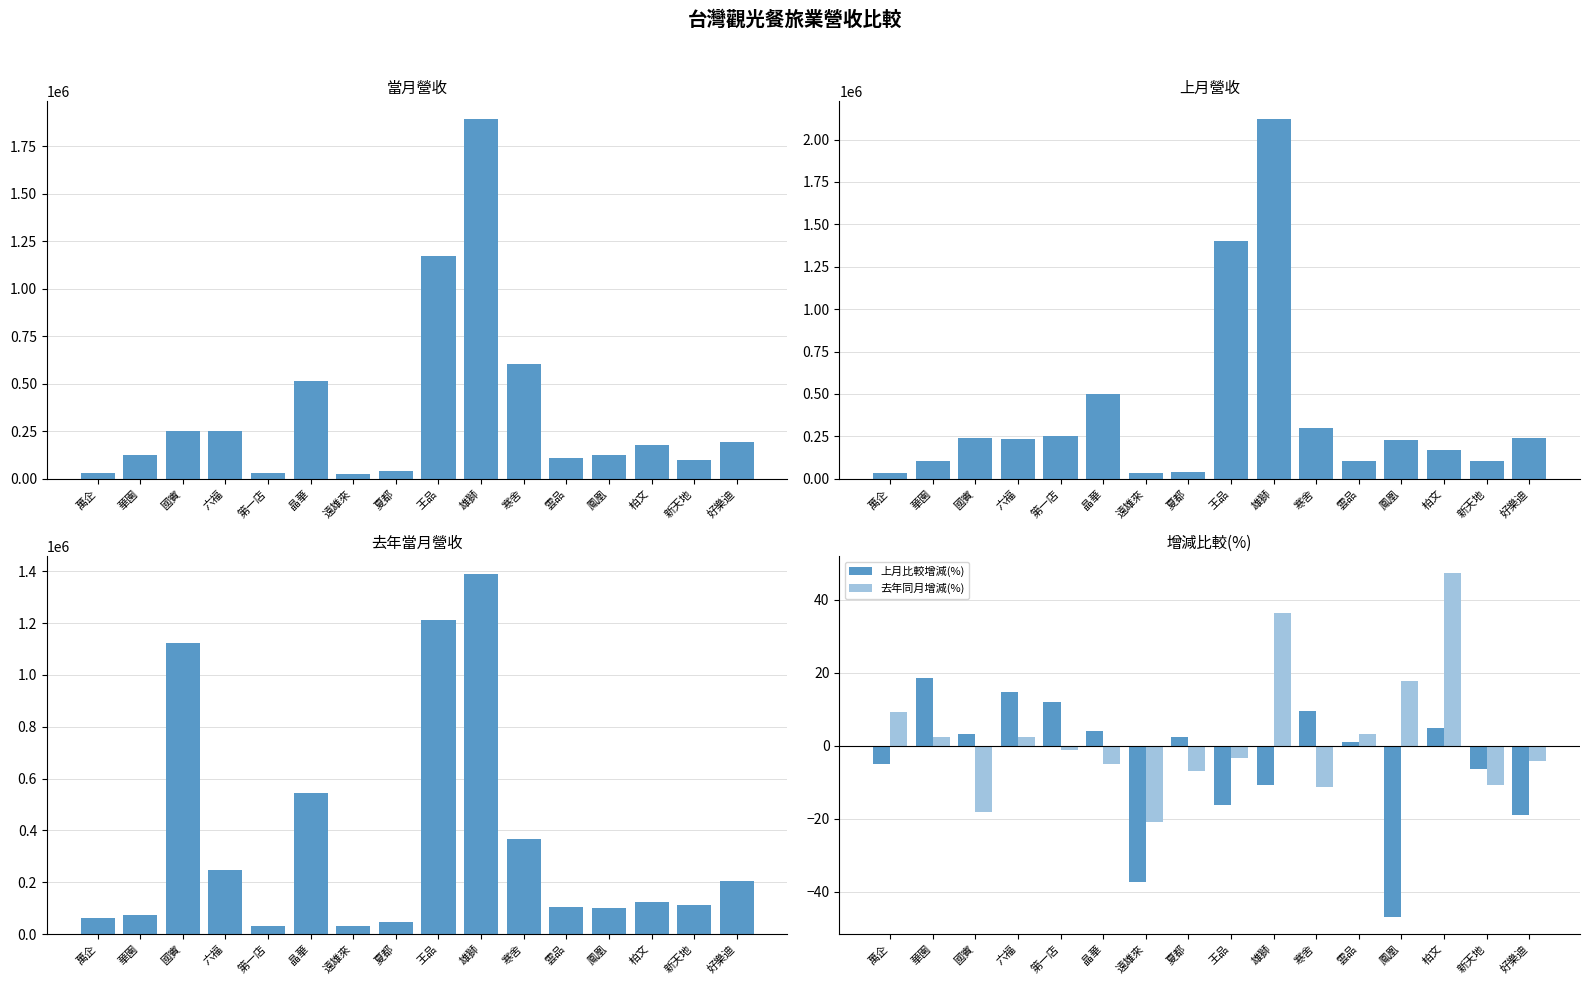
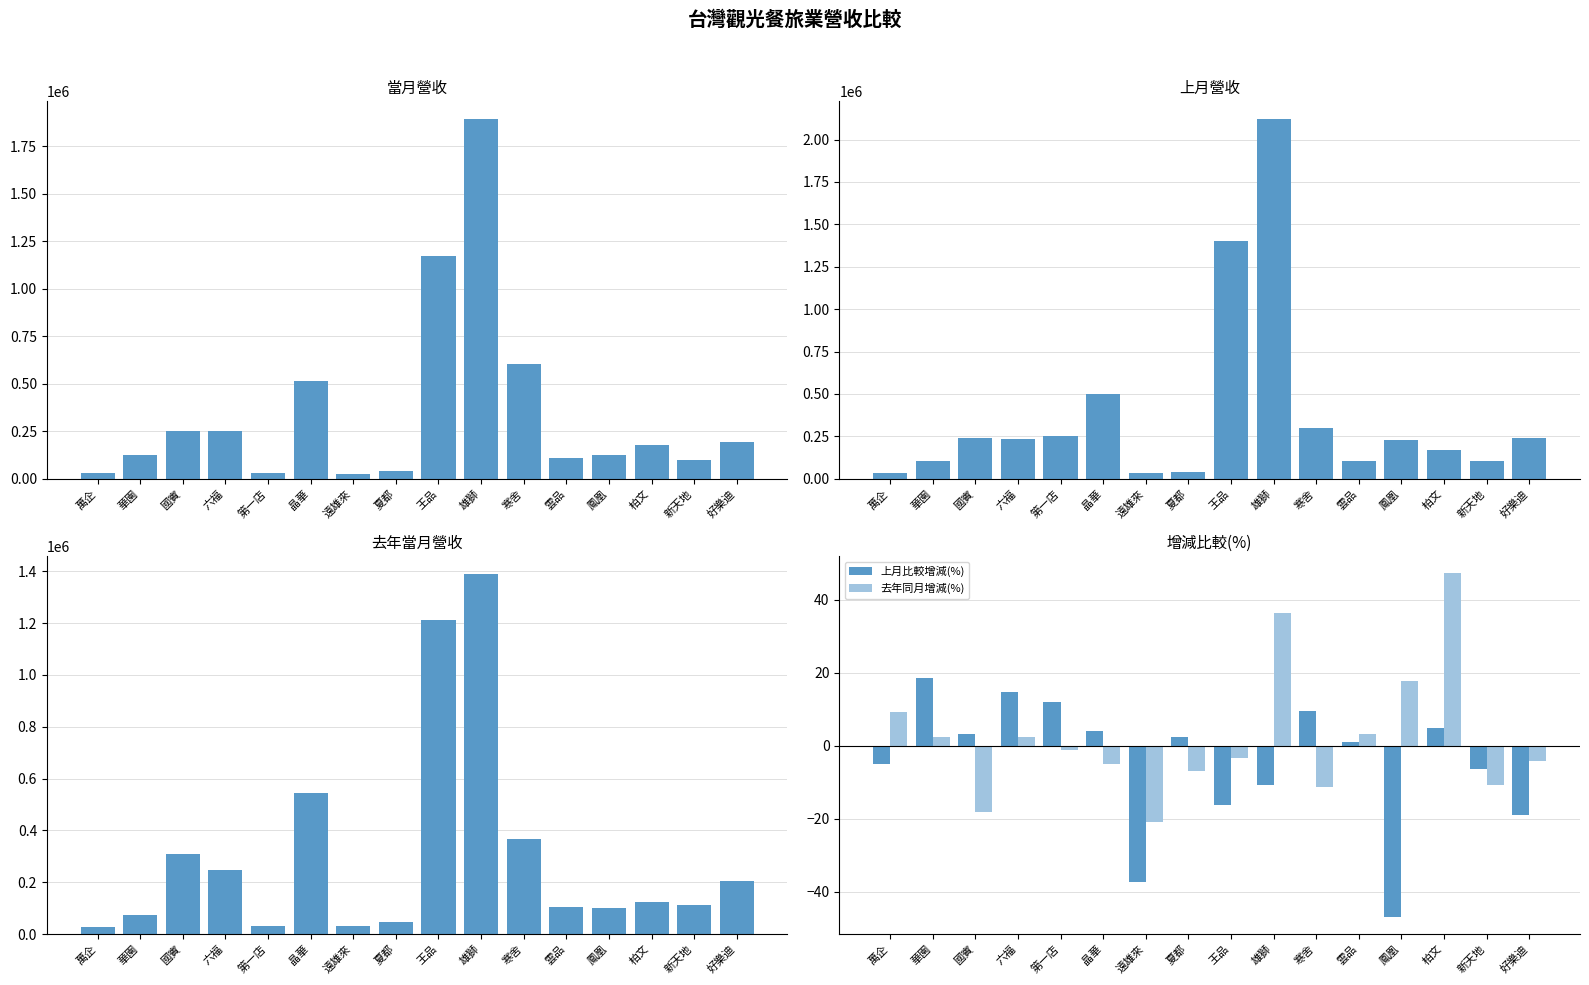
  {
    "當月營收": {
      "萬企": 30000,
      "華園": 120000,
      "國賓": 250000,
      "六福": 250000,
      "第一店": 30000,
      "晶華": 520000,
      "遠雄來": 20000,
      "夏都": 40000,
      "王品": 1170000,
      "雄獅": 1900000,
      "寒舍": 610000,
      "雲品": 110000,
      "鳳凰": 120000,
      "柏文": 180000,
      "新天地": 100000,
      "好樂迪": 200000
    },
    "上月營收": {
      "萬企": 30000,
      "華園": 100000,
      "國賓": 240000,
      "六福": 230000,
      "第一店": 250000,
      "晶華": 500000,
      "遠雄來": 40000,
      "夏都": 40000,
      "王品": 1400000,
      "雄獅": 2120000,
      "寒舍": 300000,
      "雲品": 110000,
      "鳳凰": 230000,
      "柏文": 170000,
      "新天地": 110000,
      "好樂迪": 240000
    },
    "去年當月營收": {
-     "萬企": 60000,
+     "萬企": 30000,
      "華園": 70000,
-     "國賓": 1120000,
+     "國賓": 310000,
      "六福": 250000,
      "第一店": 30000,
      "晶華": 540000,
      "遠雄來": 30000,
      "夏都": 40000,
      "王品": 1210000,
      "雄獅": 1390000,
      "寒舍": 370000,
      "雲品": 100000,
      "鳳凰": 100000,
      "柏文": 120000,
      "新天地": 110000,
      "好樂迪": 200000
    },
    "增減比較(%)": {
      "上月比較增減(%)": {
        "萬企": -5,
        "華園": 19,
        "國賓": 3,
        "六福": 15,
        "第一店": 12,
        "晶華": 4,
        "遠雄來": -37,
        "夏都": 2,
        "王品": -16,
        "雄獅": -11,
        "寒舍": 9,
        "雲品": 1,
        "鳳凰": -47,
        "柏文": 5,
        "新天地": -6,
        "好樂迪": -19
      },
      "去年同月增減(%)": {
        "萬企": 9,
        "華園": 2,
        "國賓": -18,
        "六福": 2,
        "第一店": -1,
        "晶華": -5,
        "遠雄來": -21,
        "夏都": -7,
        "王品": -3,
        "雄獅": 36,
        "寒舍": -11,
        "雲品": 3,
        "鳳凰": 18,
        "柏文": 47,
        "新天地": -11,
        "好樂迪": -4
      }
    }
  }
